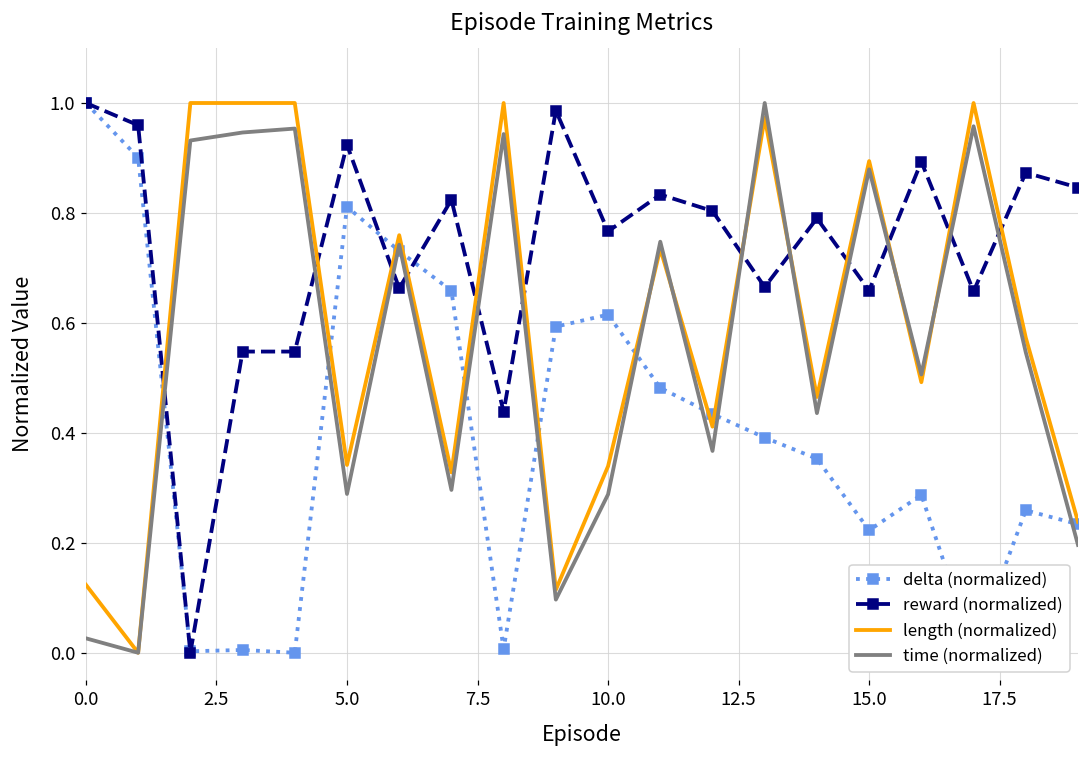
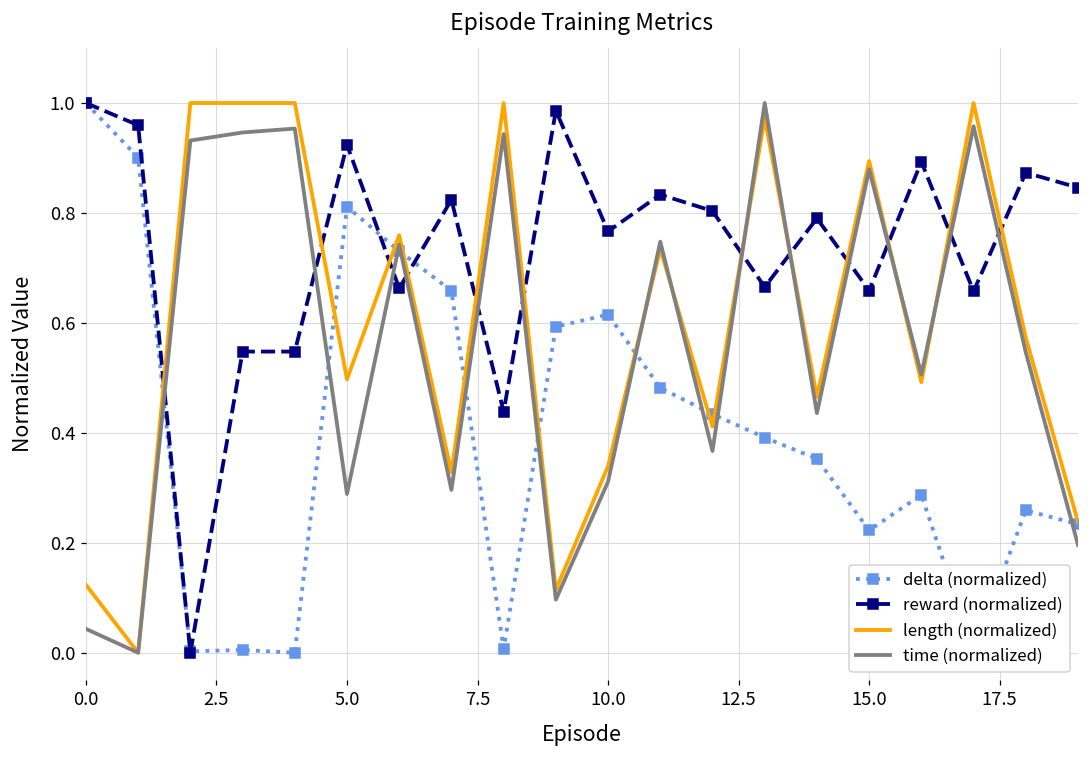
  {
    "delta (normalized)": {
      "5.0": 0.81,
      "10.0": 0.62,
      "15.0": 0.22
    },
    "reward (normalized)": {
      "5.0": 0.92,
      "10.0": 0.77,
      "15.0": 0.66
    },
    "length (normalized)": {
      "0.0": 0.12,
-     "5.0": 0.34,
+     "5.0": 0.50,
      "10.0": 0.34,
      "15.0": 0.89
    },
    "time (normalized)": {
-     "0.0": 0.03,
+     "0.0": 0.04,
      "5.0": 0.29,
-     "10.0": 0.29,
+     "10.0": 0.31,
      "15.0": 0.88
    }
  }
